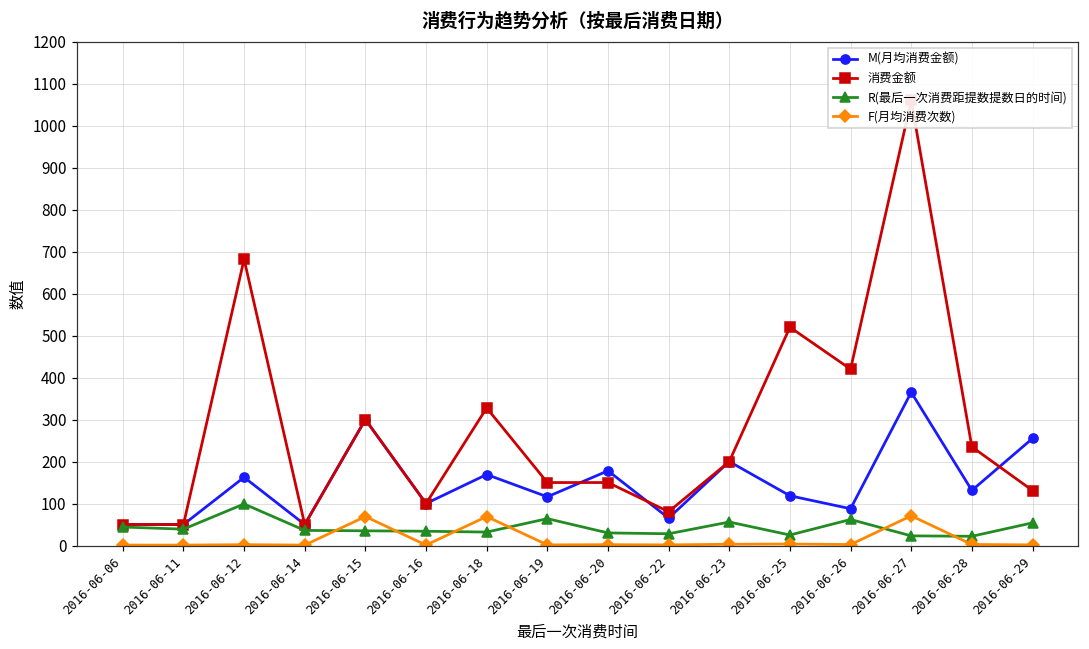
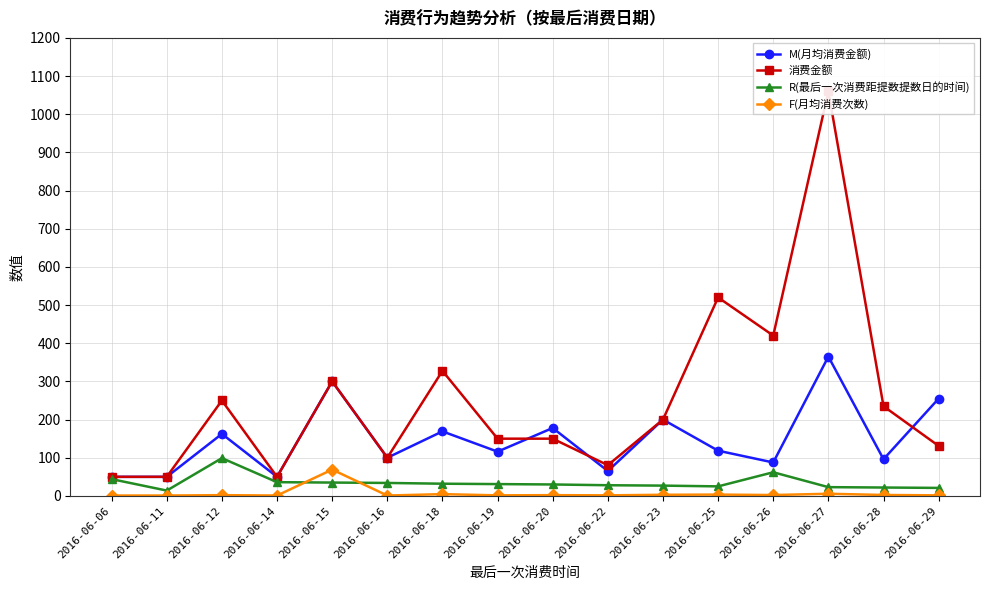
  {
    "M(月均消费金额)": {
      "2016-06-12": 160,
      "2016-06-18": 170,
      "2016-06-19": 120,
      "2016-06-20": 180,
      "2016-06-22": 70,
      "2016-06-25": 120,
      "2016-06-26": 90,
      "2016-06-27": 370,
-     "2016-06-28": 130,
+     "2016-06-28": 100,
      "2016-06-29": 260
    },
    "消费金额": {
-     "2016-06-12": 680,
+     "2016-06-12": 250,
      "2016-06-18": 330,
      "2016-06-19": 150,
      "2016-06-20": 150,
      "2016-06-22": 80,
      "2016-06-25": 520,
      "2016-06-26": 420,
      "2016-06-28": 240,
      "2016-06-29": 130
    },
    "R(最后一次消费距提数提数日的时间)": {
-     "2016-06-11": 40,
+     "2016-06-11": 10,
      "2016-06-12": 100,
      "2016-06-14": 40,
      "2016-06-15": 40,
      "2016-06-16": 30,
      "2016-06-18": 30,
-     "2016-06-19": 60,
+     "2016-06-19": 30,
      "2016-06-20": 30,
      "2016-06-22": 30,
-     "2016-06-23": 60,
+     "2016-06-23": 30,
      "2016-06-25": 30,
      "2016-06-26": 60,
      "2016-06-27": 20,
      "2016-06-28": 20,
-     "2016-06-29": 50
+     "2016-06-29": 20
    },
    "F(月均消费次数)": {
      "2016-06-06": 0,
      "2016-06-11": 0,
      "2016-06-12": 0,
      "2016-06-14": 0,
      "2016-06-15": 70,
      "2016-06-16": 0,
-     "2016-06-18": 70,
+     "2016-06-18": 0,
      "2016-06-19": 0,
      "2016-06-20": 0,
      "2016-06-22": 0,
      "2016-06-23": 0,
      "2016-06-25": 0,
      "2016-06-26": 0,
-     "2016-06-27": 70,
+     "2016-06-27": 10,
      "2016-06-28": 0,
      "2016-06-29": 0
    }
  }
